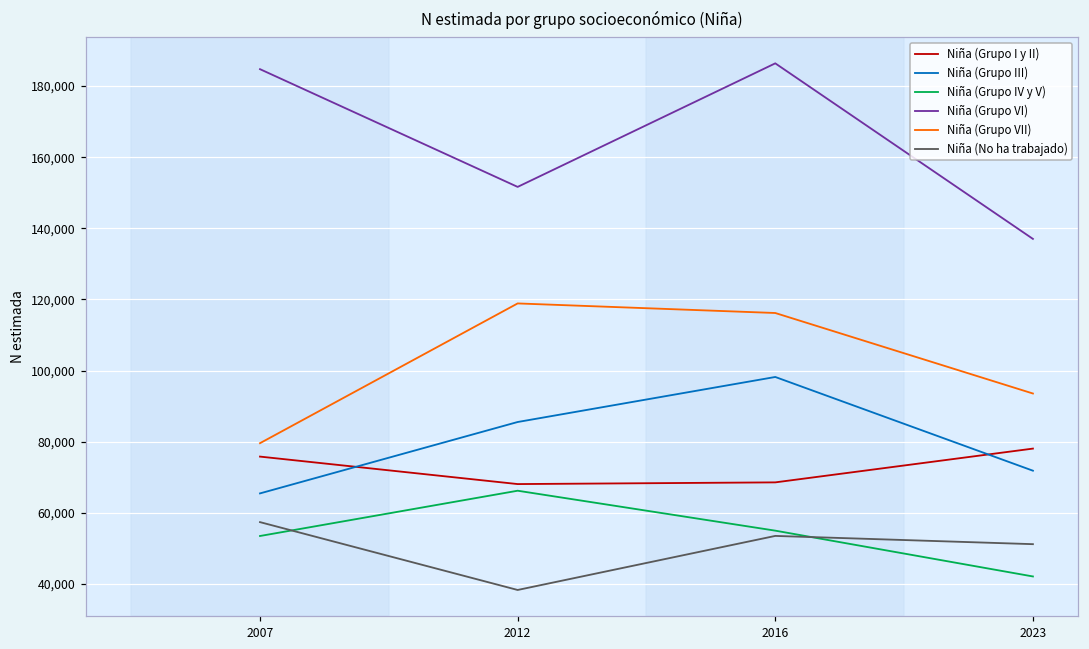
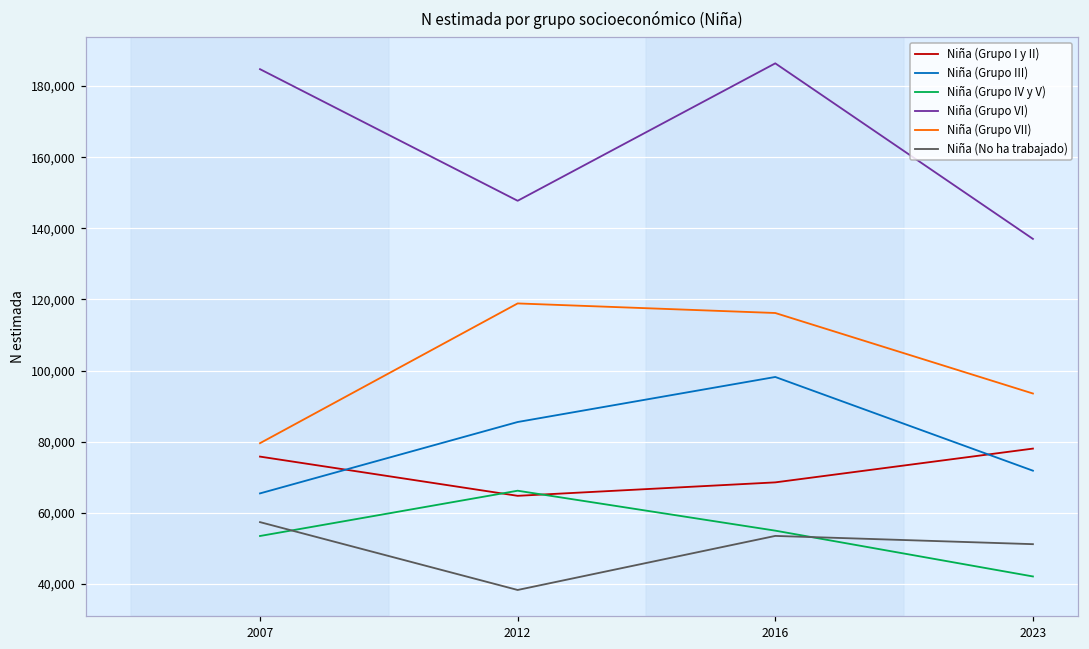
  {
    "Niña (Grupo I y II)": {
      "2007": "76,000",
-     "2012": "68,000",
+     "2012": "65,000",
      "2016": "69,000",
      "2023": "78,000"
    },
    "Niña (Grupo III)": {
      "2007": "65,000",
      "2012": "86,000",
      "2016": "98,000",
      "2023": "72,000"
    },
    "Niña (Grupo IV y V)": {
      "2007": "53,000",
      "2012": "66,000",
      "2016": "55,000",
      "2023": "42,000"
    },
    "Niña (Grupo VI)": {
      "2007": "185,000",
-     "2012": "152,000",
+     "2012": "148,000",
      "2016": "186,000",
      "2023": "137,000"
    },
    "Niña (Grupo VII)": {
      "2007": "80,000",
      "2012": "119,000",
      "2016": "116,000",
      "2023": "94,000"
    },
    "Niña (No ha trabajado)": {
      "2007": "57,000",
      "2012": "38,000",
      "2016": "54,000",
      "2023": "51,000"
    }
  }
